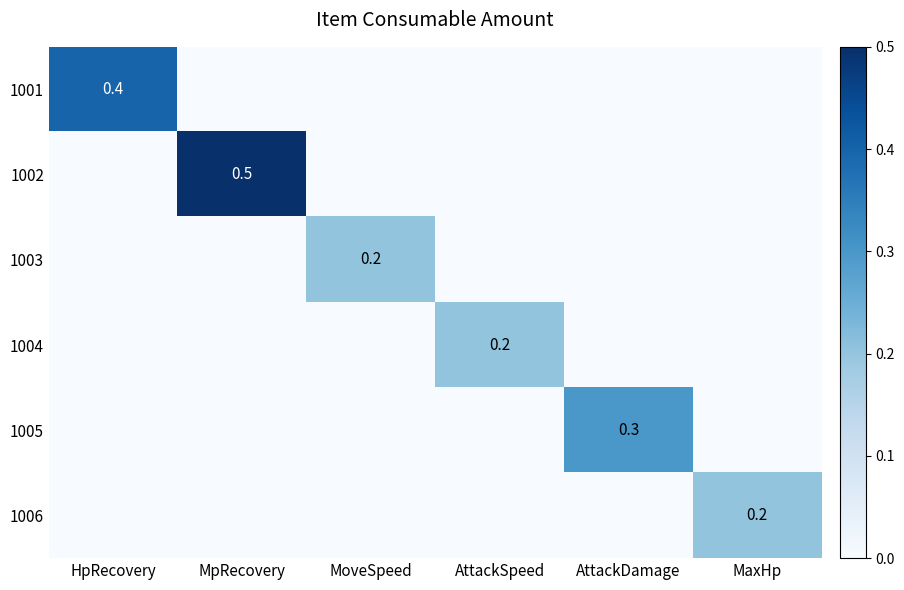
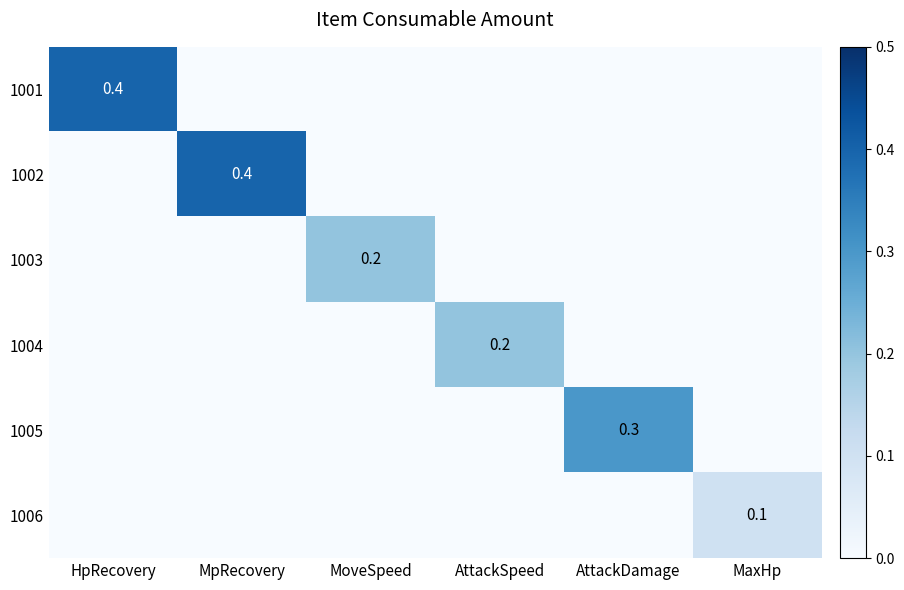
  {
    "1001": {
      "HpRecovery": 0.4
    },
    "1002": {
-     "MpRecovery": 0.5
+     "MpRecovery": 0.4
    },
    "1003": {
      "MoveSpeed": 0.2
    },
    "1004": {
      "AttackSpeed": 0.2
    },
    "1005": {
      "AttackDamage": 0.3
    },
    "1006": {
-     "MaxHp": 0.2
+     "MaxHp": 0.1
    }
  }
